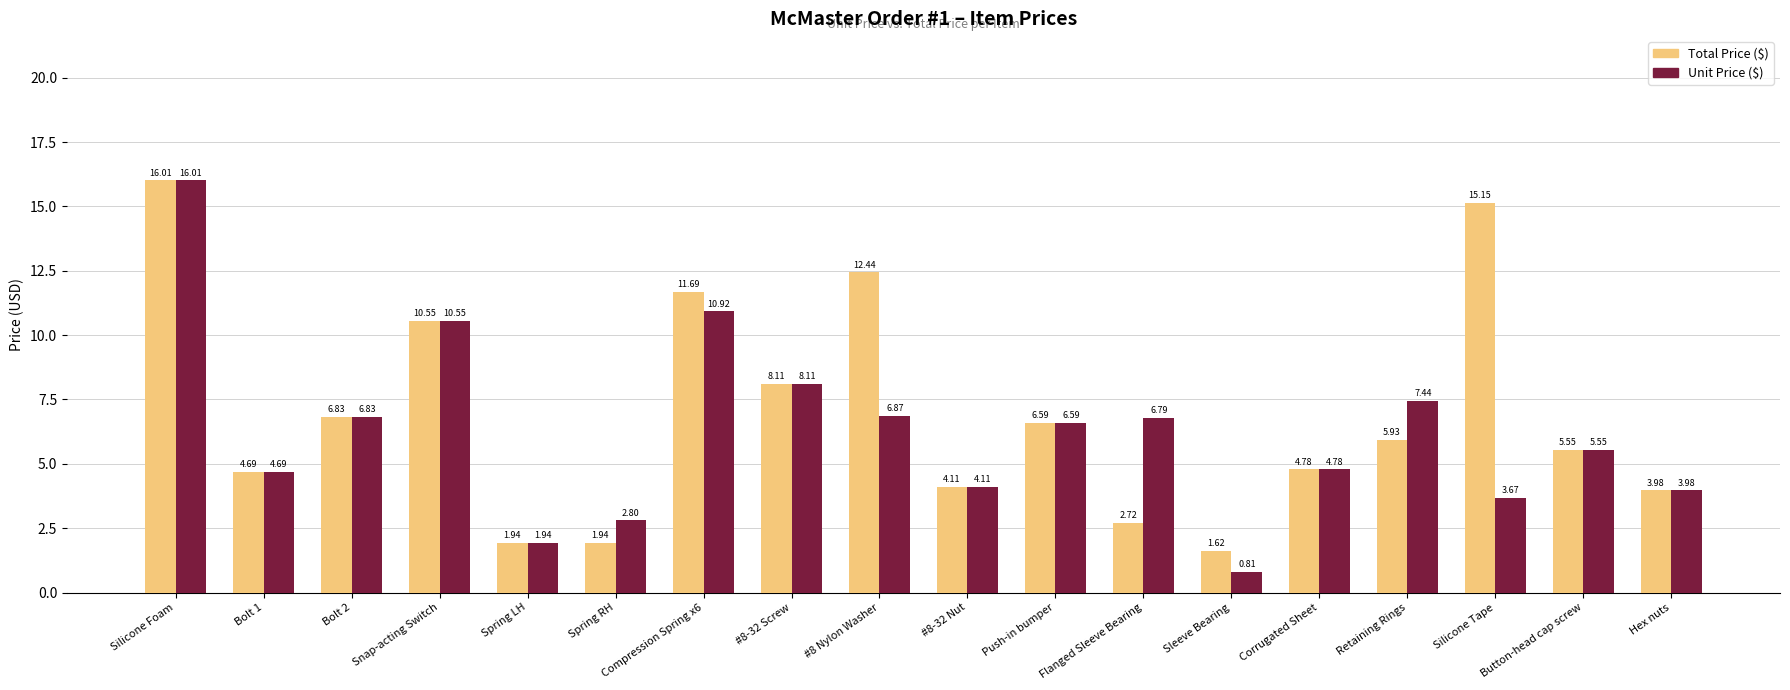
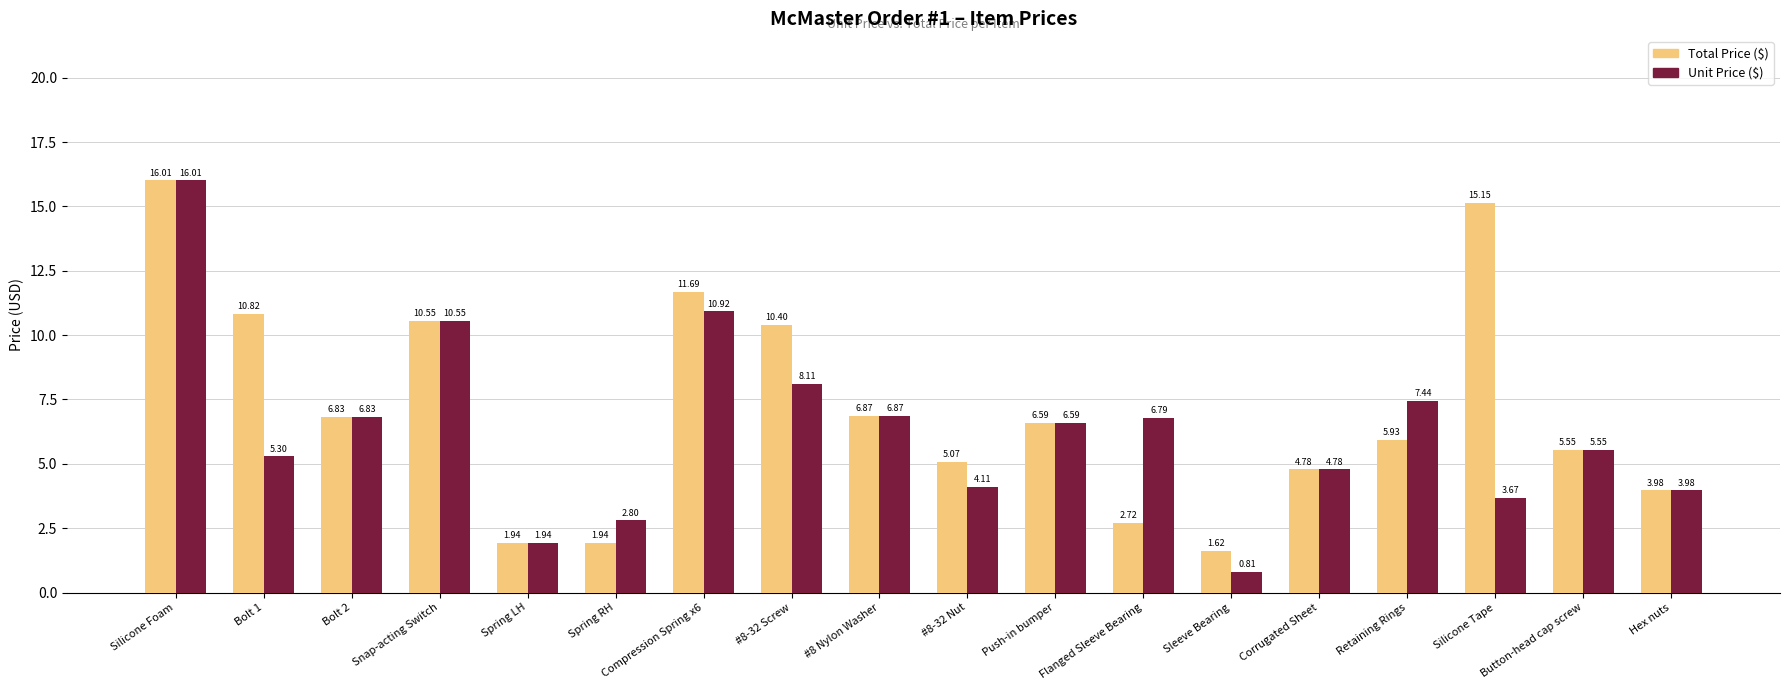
  {
    "Total Price ($)": {
      "Silicone Foam": 16.01,
-     "Bolt 1": 4.69,
+     "Bolt 1": 10.82,
      "Bolt 2": 6.83,
      "Snap-acting Switch": 10.55,
      "Spring LH": 1.94,
      "Spring RH": 1.94,
      "Compression Spring x6": 11.69,
-     "#8-32 Screw": 8.11,
-     "#8 Nylon Washer": 12.44,
-     "#8-32 Nut": 4.11,
+     "#8-32 Screw": 10.40,
+     "#8 Nylon Washer": 6.87,
+     "#8-32 Nut": 5.07,
      "Push-in bumper": 6.59,
      "Flanged Sleeve Bearing": 2.72,
      "Sleeve Bearing": 1.62,
      "Corrugated Sheet": 4.78,
      "Retaining Rings": 5.93,
      "Silicone Tape": 15.15,
      "Button-head cap screw": 5.55,
      "Hex nuts": 3.98
    },
    "Unit Price ($)": {
      "Silicone Foam": 16.01,
-     "Bolt 1": 4.69,
+     "Bolt 1": 5.30,
      "Bolt 2": 6.83,
      "Snap-acting Switch": 10.55,
      "Spring LH": 1.94,
      "Spring RH": 2.80,
      "Compression Spring x6": 10.92,
      "#8-32 Screw": 8.11,
      "#8 Nylon Washer": 6.87,
      "#8-32 Nut": 4.11,
      "Push-in bumper": 6.59,
      "Flanged Sleeve Bearing": 6.79,
      "Sleeve Bearing": 0.81,
      "Corrugated Sheet": 4.78,
      "Retaining Rings": 7.44,
      "Silicone Tape": 3.67,
      "Button-head cap screw": 5.55,
      "Hex nuts": 3.98
    }
  }
